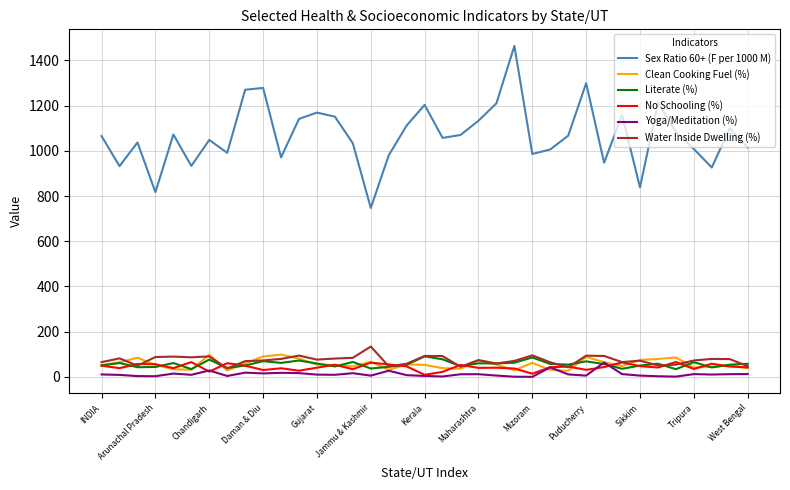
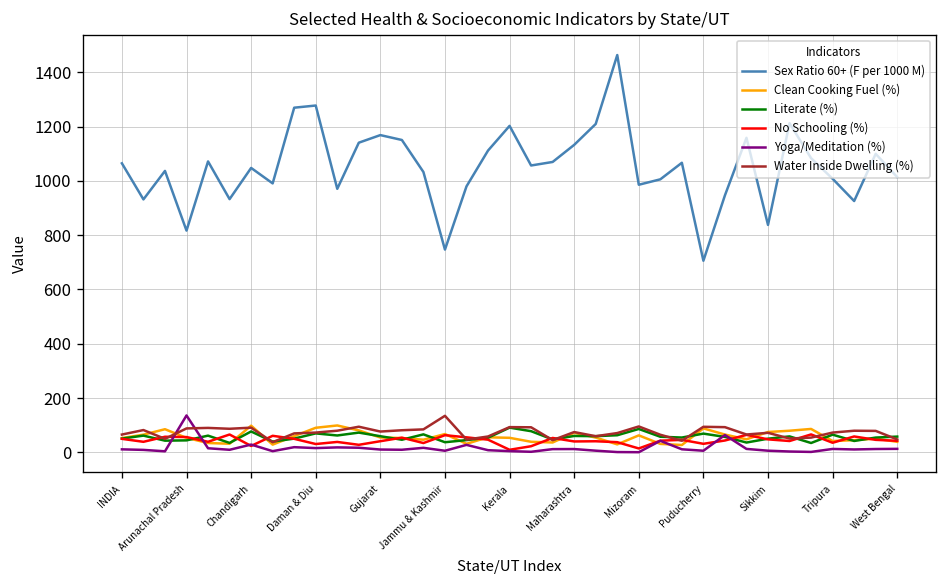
  {
    "Sex Ratio 60+ (F per 1000 M)": {
      "INDIA": 1070,
      "Arunachal Pradesh": 820,
      "Chandigarh": 1050,
      "Daman & Diu": 1280,
      "Gujarat": 1170,
      "Jammu & Kashmir": 750,
      "Kerala": 1200,
      "Maharashtra": 1130,
      "Mizoram": 990,
-     "Puducherry": 1300,
+     "Puducherry": 710,
      "Sikkim": 840,
      "Tripura": 1010,
      "West Bengal": 1010
    },
    "Clean Cooking Fuel (%)": {
      "Daman & Diu": 90,
      "Kerala": 50,
      "Mizoram": 60
    },
    "Literate (%)": {
      "Chandigarh": 80,
      "Jammu & Kashmir": 40,
      "Maharashtra": 60,
      "Puducherry": 70
    },
    "No Schooling (%)": {
      "Daman & Diu": 30,
      "Gujarat": 40,
      "Maharashtra": 40,
      "Mizoram": 10,
      "Puducherry": 30
    },
    "Yoga/Meditation (%)": {
      "INDIA": 10,
-     "Arunachal Pradesh": 0,
+     "Arunachal Pradesh": 140,
      "Daman & Diu": 20,
      "Gujarat": 10,
      "Jammu & Kashmir": 10,
      "Maharashtra": 10,
      "Mizoram": 0,
      "Puducherry": 10,
      "Sikkim": 10,
      "Tripura": 10,
      "West Bengal": 10
    },
    "Water Inside Dwelling (%)": {
      "INDIA": 70,
      "Arunachal Pradesh": 90,
      "Gujarat": 80,
      "Jammu & Kashmir": 130
    }
  }
